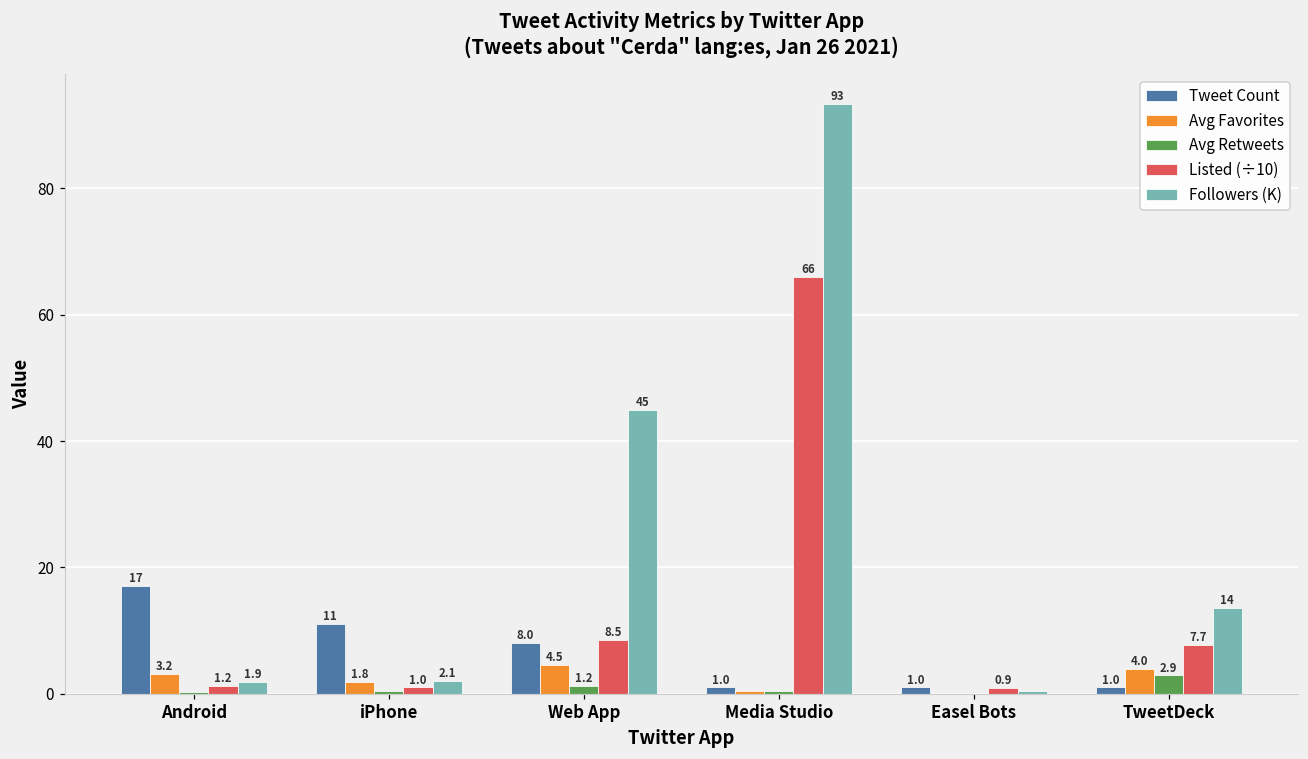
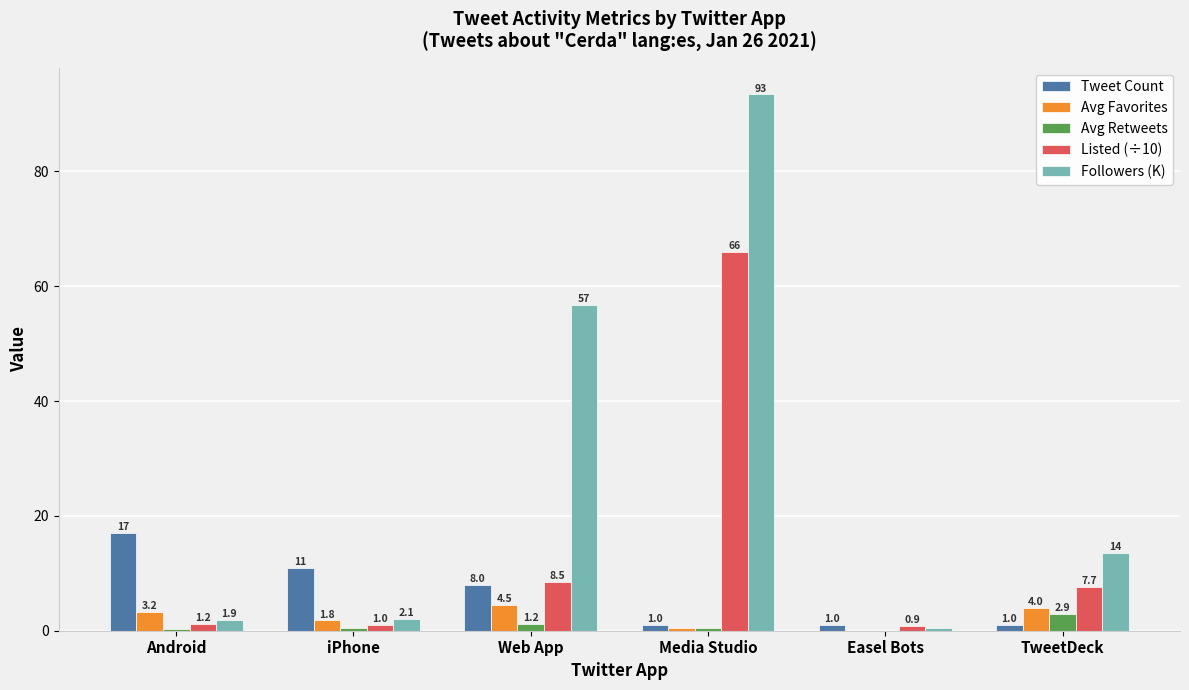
  {
    "Tweet Count": {
      "Android": 17,
      "iPhone": 11,
      "Web App": 8.0,
      "Media Studio": 1.0,
      "Easel Bots": 1.0,
      "TweetDeck": 1.0
    },
    "Avg Favorites": {
      "Android": 3.2,
      "iPhone": 1.8,
      "Web App": 4.5,
      "TweetDeck": 4.0
    },
    "Avg Retweets": {
      "Web App": 1.2,
      "TweetDeck": 2.9
    },
    "Listed (÷10)": {
      "Android": 1.2,
      "iPhone": 1.0,
      "Web App": 8.5,
      "Media Studio": 66,
      "Easel Bots": 0.9,
      "TweetDeck": 7.7
    },
    "Followers (K)": {
      "Android": 1.9,
      "iPhone": 2.1,
-     "Web App": 45,
+     "Web App": 57,
      "Media Studio": 93,
      "TweetDeck": 14
    }
  }
